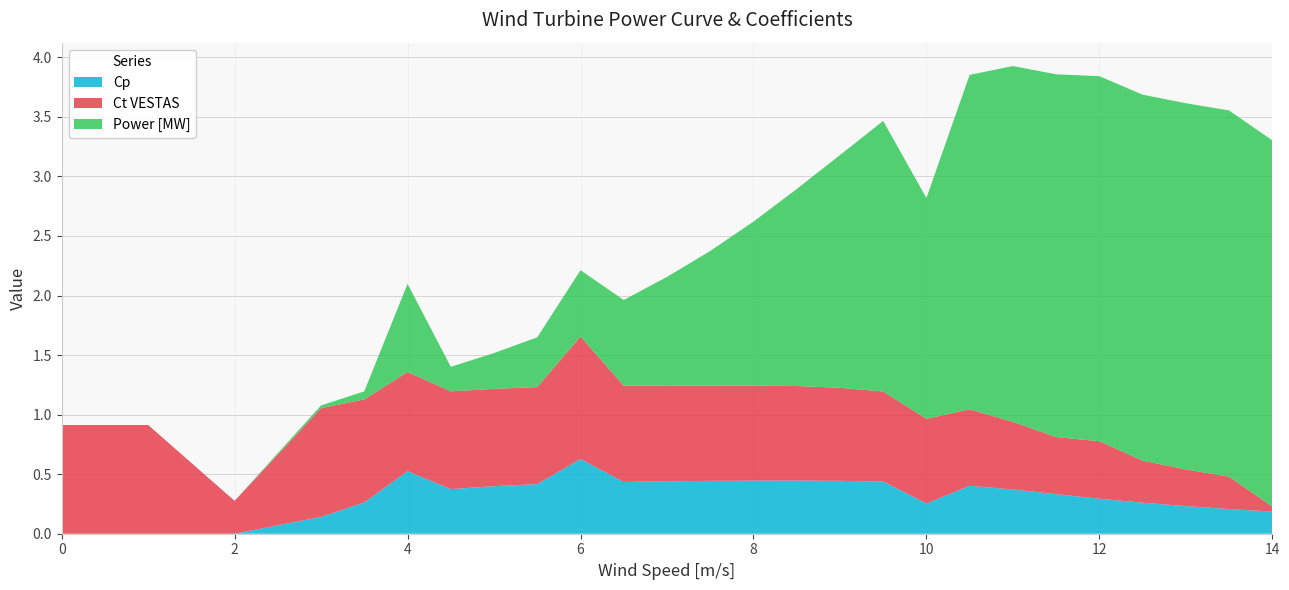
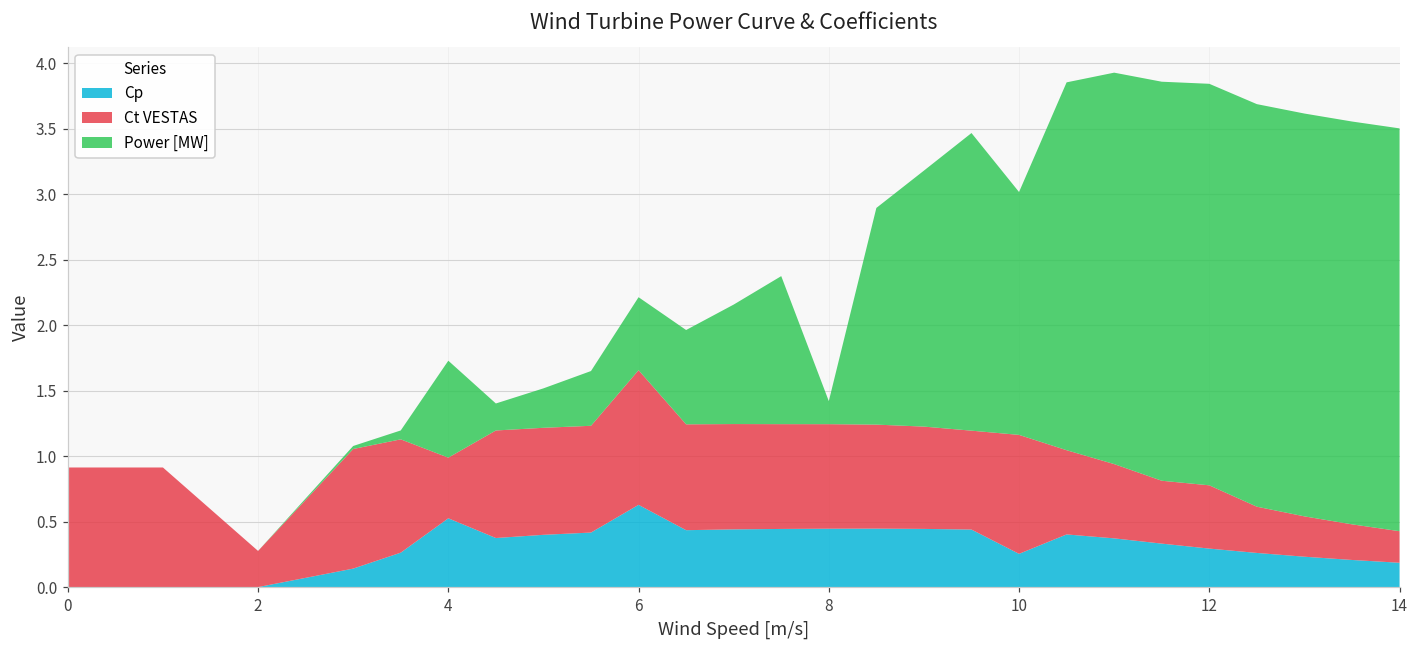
  {
    "Cp": {
      "0": 0.00,
      "2": 0.00,
      "4": 0.53,
      "6": 0.63,
      "8": 0.45,
      "10": 0.25,
      "12": 0.29,
      "14": 0.19
    },
    "Ct VESTAS": {
-     "4": 0.83,
+     "4": 0.46,
      "6": 1.03,
      "8": 0.80,
-     "10": 0.71,
+     "10": 0.91,
      "12": 0.48,
-     "14": 0.04
+     "14": 0.24
    },
    "Power [MW]": {
      "4": 0.74,
      "6": 0.56,
-     "8": 1.38,
+     "8": 0.18,
      "10": 1.85,
      "12": 3.07,
      "14": 3.08
    }
  }
